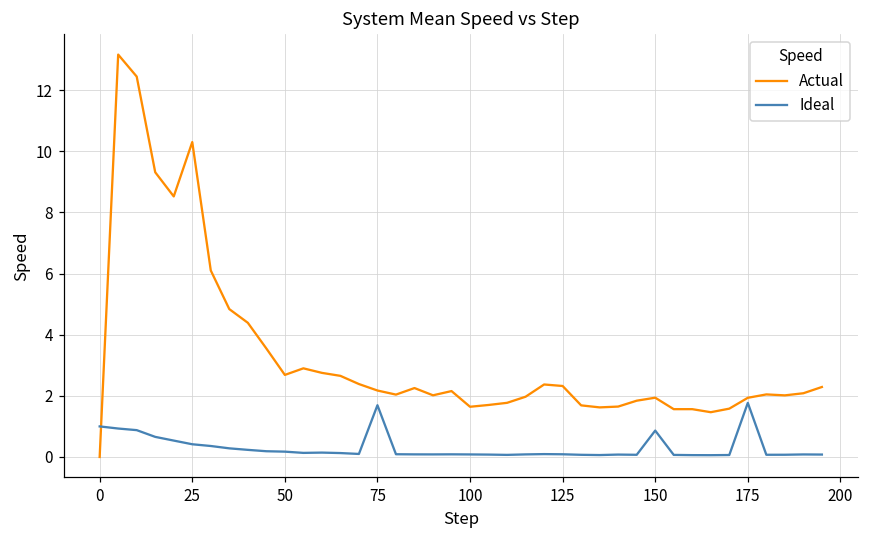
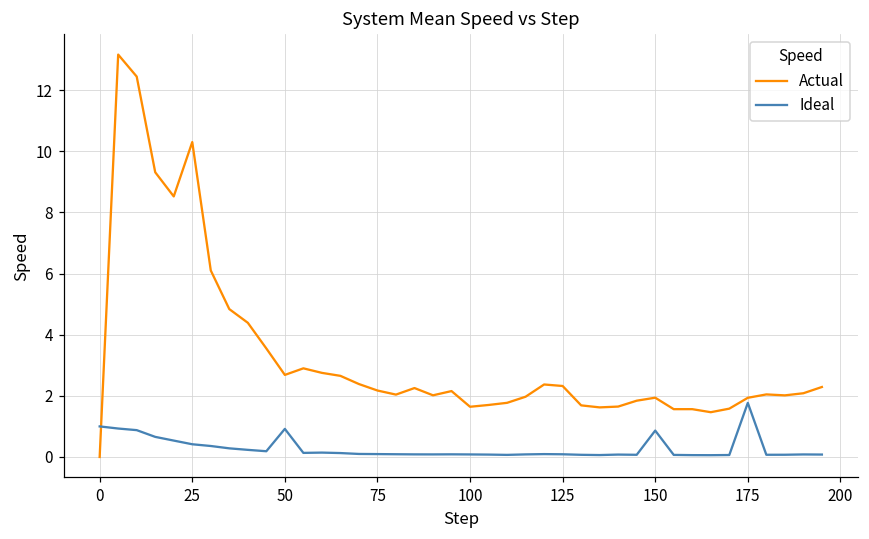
  {
    "Actual": {
      "0": 0.0,
      "25": 10.3,
      "50": 2.7,
      "75": 2.2,
      "100": 1.6,
      "125": 2.3,
      "150": 1.9,
      "175": 1.9
    },
    "Ideal": {
      "0": 1.0,
      "25": 0.4,
-     "50": 0.2,
-     "75": 1.7,
+     "50": 0.9,
+     "75": 0.1,
      "100": 0.1,
      "125": 0.1,
      "150": 0.9,
      "175": 1.8
    }
  }
